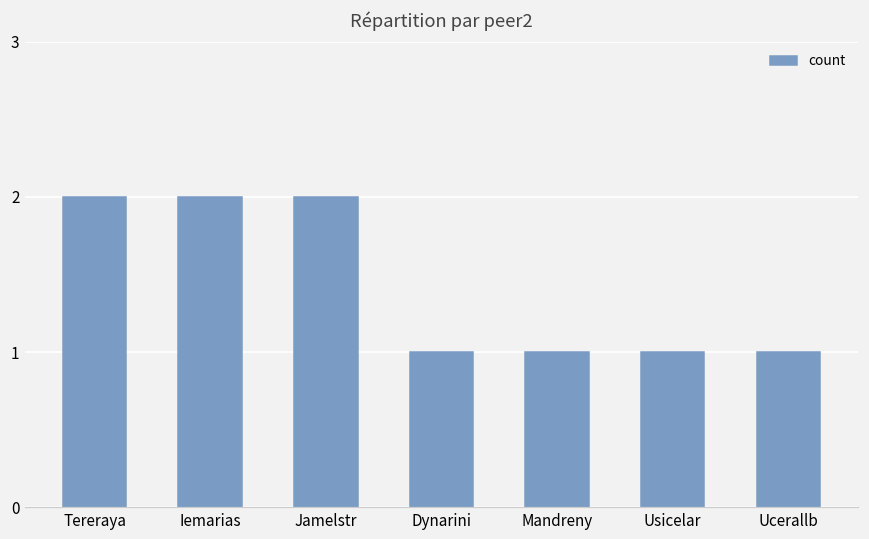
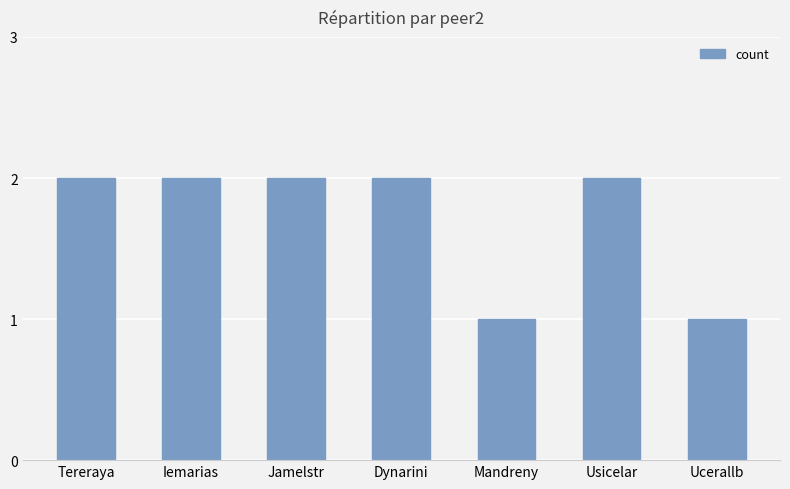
  {
    "Tereraya": 2,
    "Iemarias": 2,
    "Jamelstr": 2,
-   "Dynarini": 1,
+   "Dynarini": 2,
    "Mandreny": 1,
-   "Usicelar": 1,
+   "Usicelar": 2,
    "Ucerallb": 1
  }
